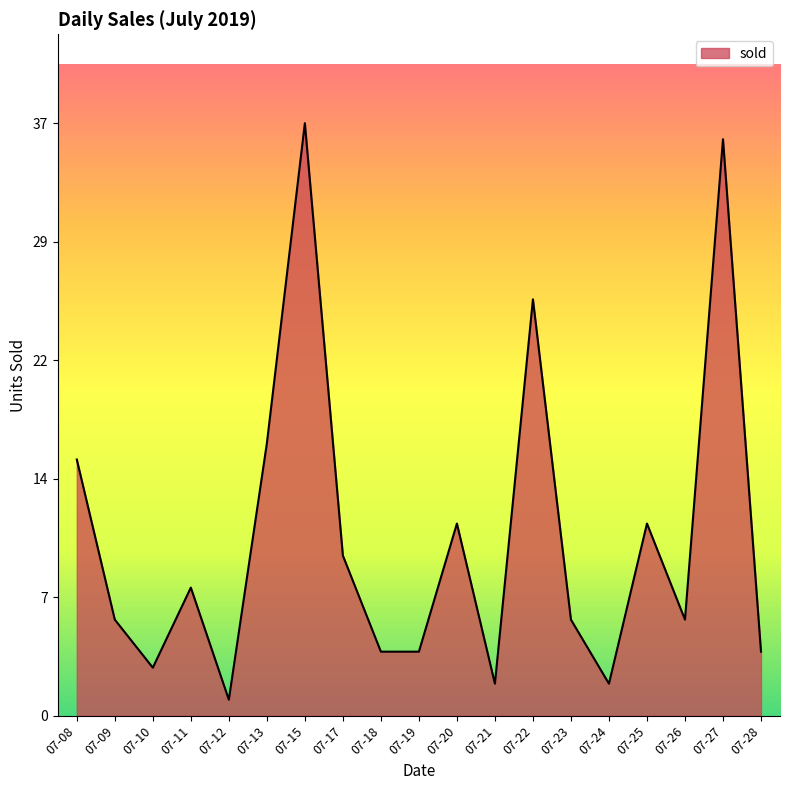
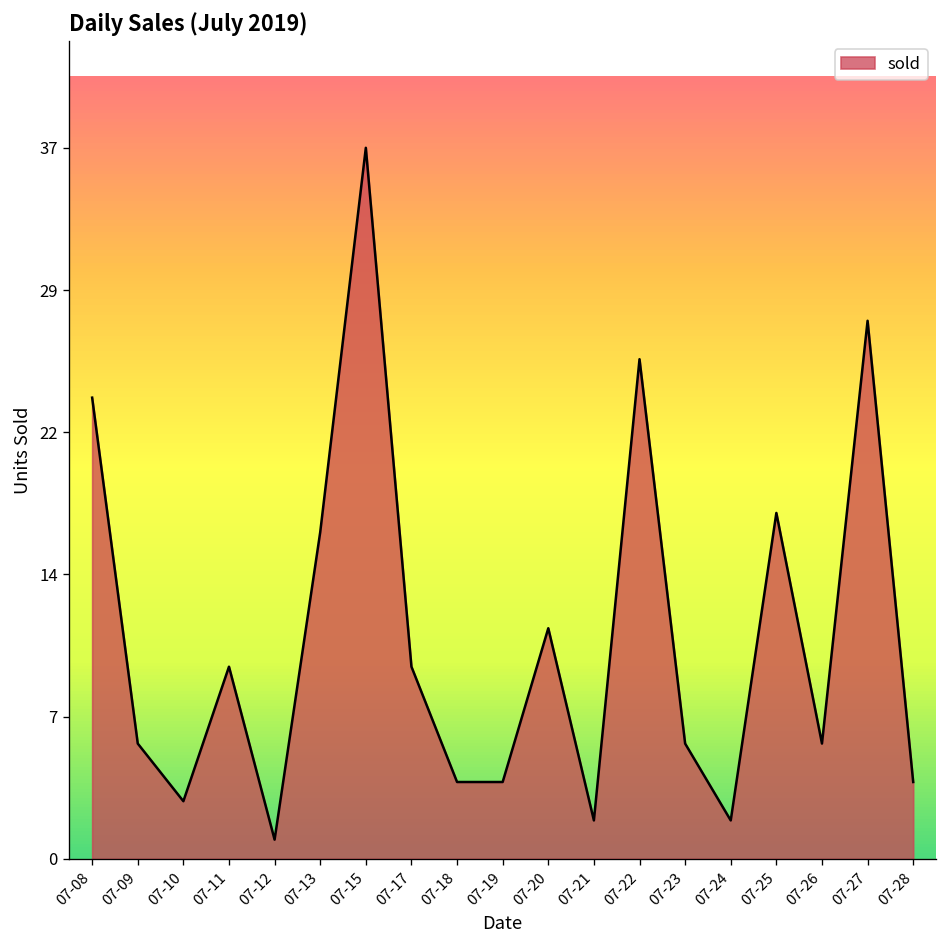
  {
-   "07-08": 16,
+   "07-08": 24,
    "07-09": 6,
    "07-10": 3,
-   "07-11": 8,
+   "07-11": 10,
    "07-12": 1,
    "07-13": 17,
    "07-15": 37,
    "07-17": 10,
    "07-18": 4,
    "07-19": 4,
    "07-20": 12,
    "07-21": 2,
    "07-22": 26,
    "07-23": 6,
    "07-24": 2,
-   "07-25": 12,
+   "07-25": 18,
    "07-26": 6,
-   "07-27": 36,
+   "07-27": 28,
    "07-28": 4
  }
